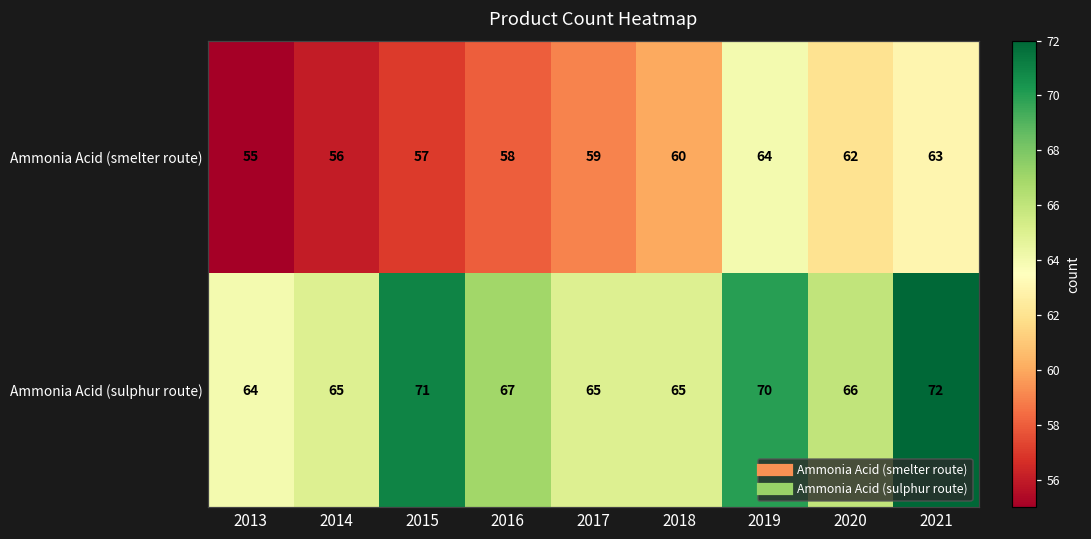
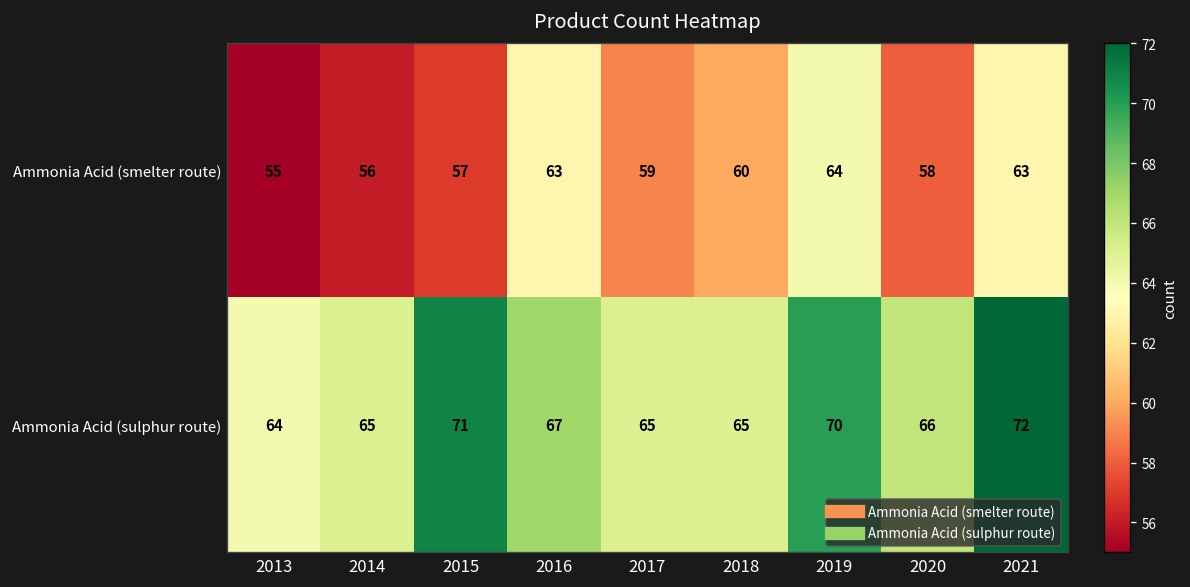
  {
    "Ammonia Acid (smelter route)": {
      "2013": 55,
      "2014": 56,
      "2015": 57,
-     "2016": 58,
+     "2016": 63,
      "2017": 59,
      "2018": 60,
      "2019": 64,
-     "2020": 62,
+     "2020": 58,
      "2021": 63
    },
    "Ammonia Acid (sulphur route)": {
      "2013": 64,
      "2014": 65,
      "2015": 71,
      "2016": 67,
      "2017": 65,
      "2018": 65,
      "2019": 70,
      "2020": 66,
      "2021": 72
    }
  }
